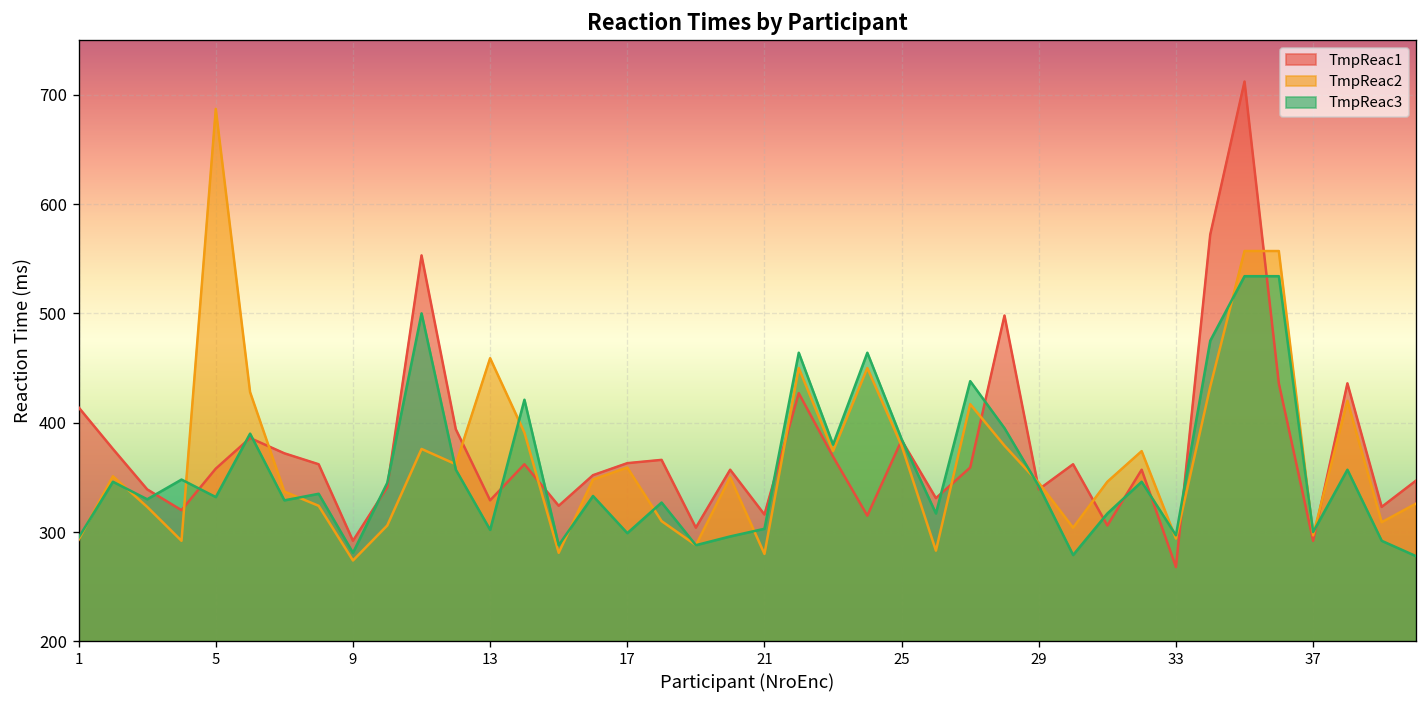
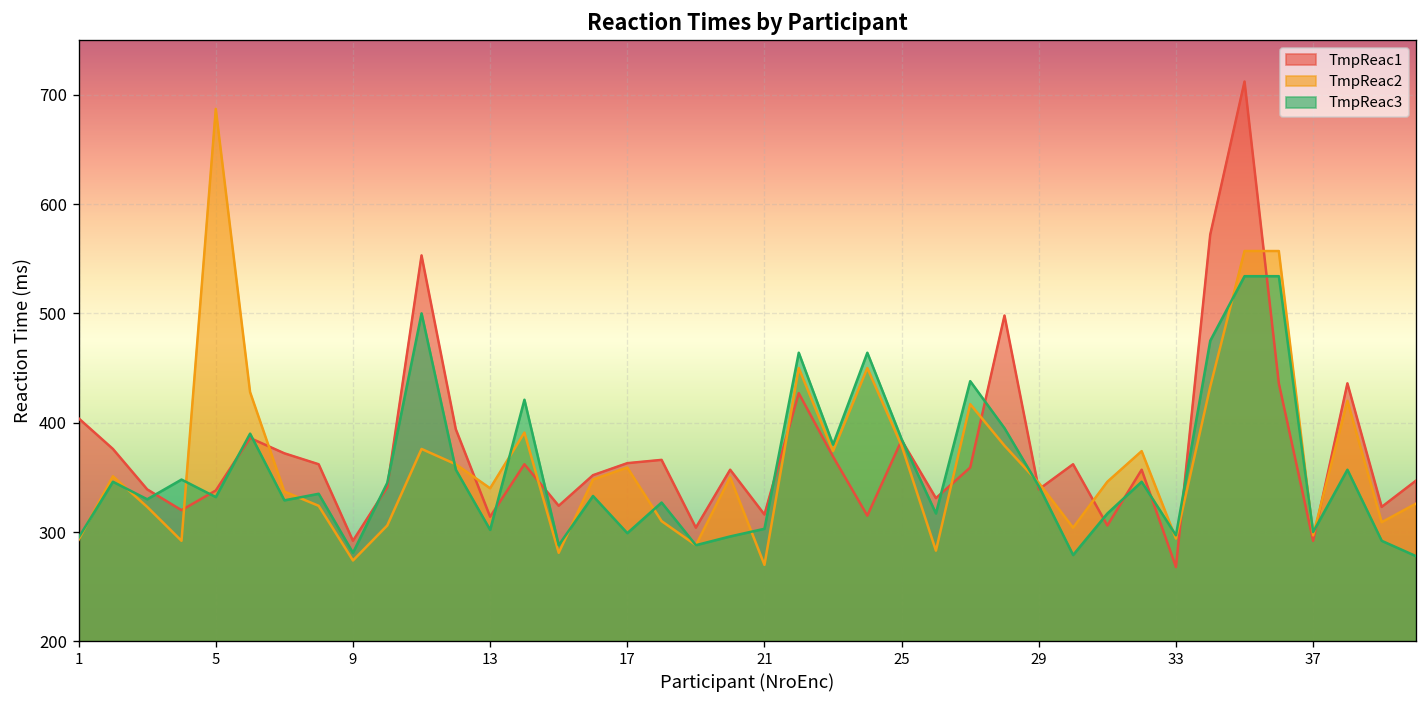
  {
    "TmpReac1": {
-     "1": 410,
-     "5": 360,
+     "1": 400,
+     "5": 340,
      "9": 290,
-     "13": 330,
+     "13": 310,
      "17": 360,
      "21": 320,
      "29": 340,
      "33": 270,
      "37": 290
    },
    "TmpReac2": {
      "5": 690,
      "9": 270,
-     "13": 460,
+     "13": 340,
      "17": 360,
-     "21": 280,
+     "21": 270,
      "25": 380,
      "29": 350,
      "33": 290,
      "37": 300
    },
    "TmpReac3": {
      "5": 330,
      "9": 280,
      "13": 300,
      "17": 300,
      "21": 300,
      "29": 340,
      "33": 300,
      "37": 300
    }
  }
